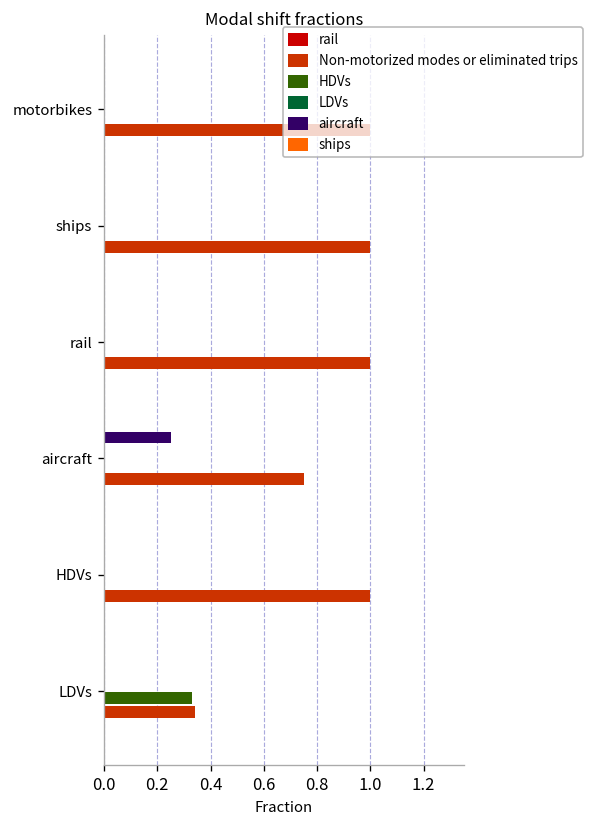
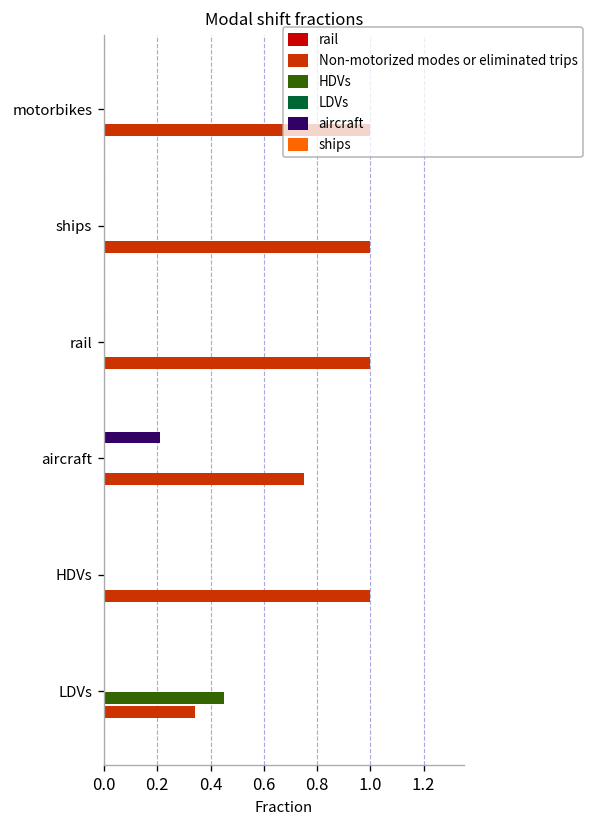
  {
    "HDVs": {
      "motorbikes": 0.00,
      "ships": 0.00,
      "rail": 0.00,
      "aircraft": 0.00,
      "HDVs": 0.00,
-     "LDVs": 0.33
+     "LDVs": 0.45
    },
    "LDVs": {
      "motorbikes": 0.00,
      "ships": 0.00,
      "rail": 0.00,
      "aircraft": 0.00,
      "HDVs": 0.00,
      "LDVs": 0.00
    },
    "aircraft": {
      "motorbikes": 0.00,
      "ships": 0.00,
      "rail": 0.00,
-     "aircraft": 0.25,
+     "aircraft": 0.21,
      "HDVs": 0.00,
      "LDVs": 0.00
    },
    "ships": {
      "motorbikes": 0.00,
      "ships": 0.00,
      "rail": 0.00,
      "aircraft": 0.00,
      "HDVs": 0.00,
      "LDVs": 0.00
    }
  }
